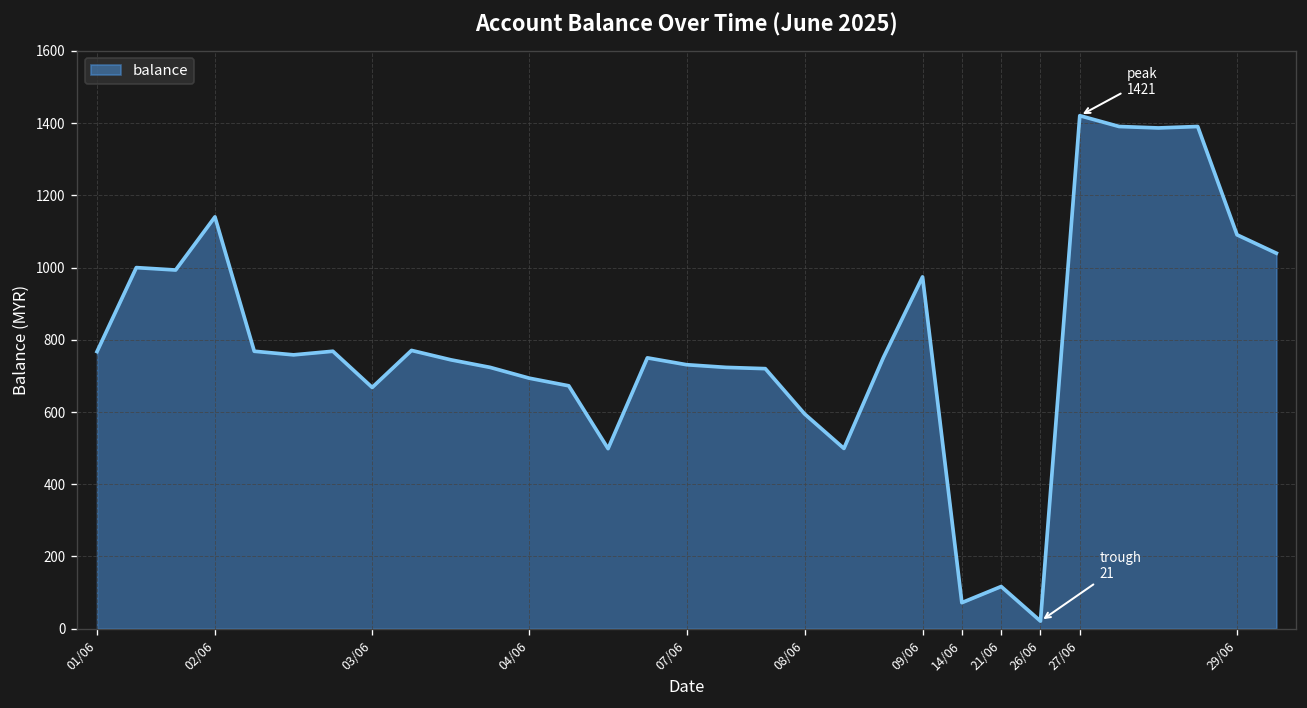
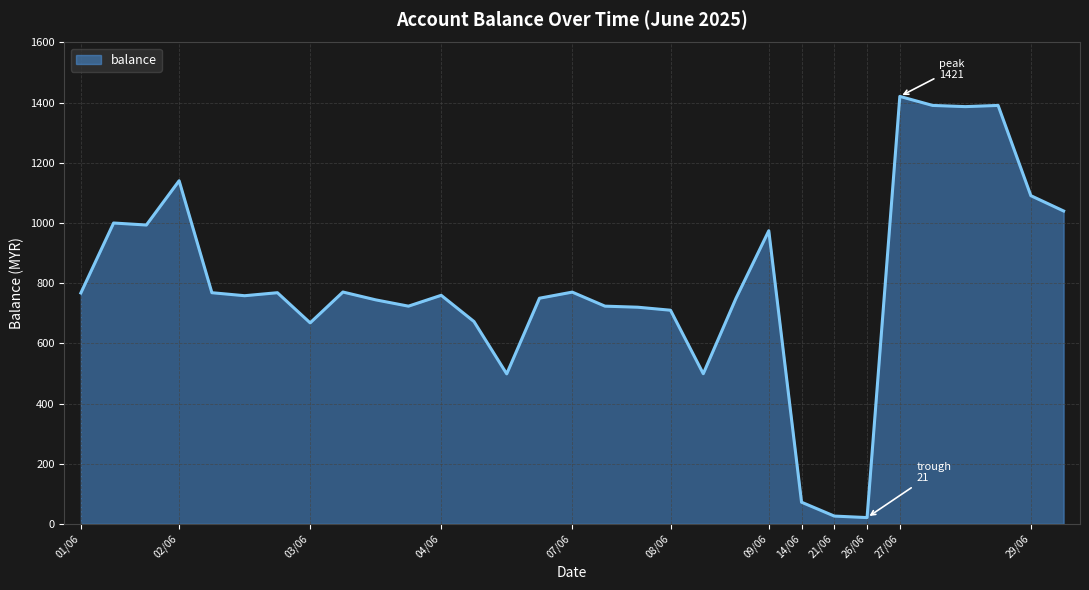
  {
    "01/06": 770,
    "02/06": 1140,
    "03/06": 670,
-   "04/06": 690,
-   "07/06": 730,
-   "08/06": 590,
+   "04/06": 760,
+   "07/06": 770,
+   "08/06": 710,
    "09/06": 970,
    "14/06": 70,
-   "21/06": 120,
+   "21/06": 30,
    "29/06": 1090
  }
